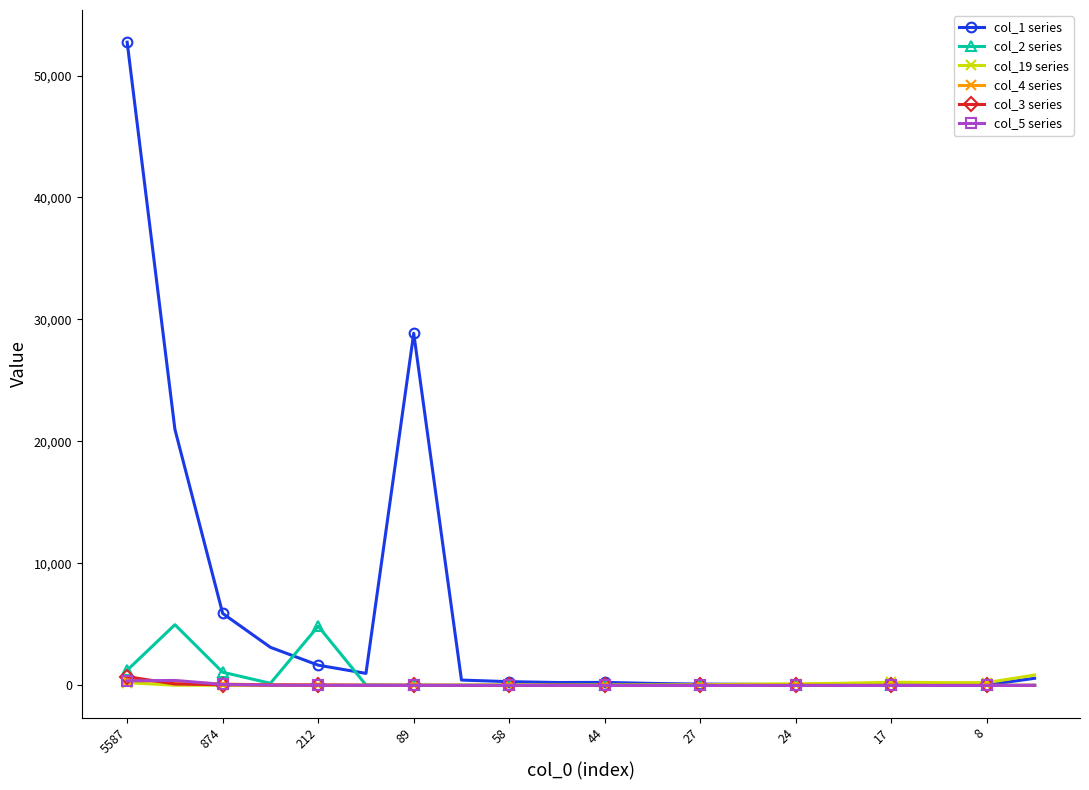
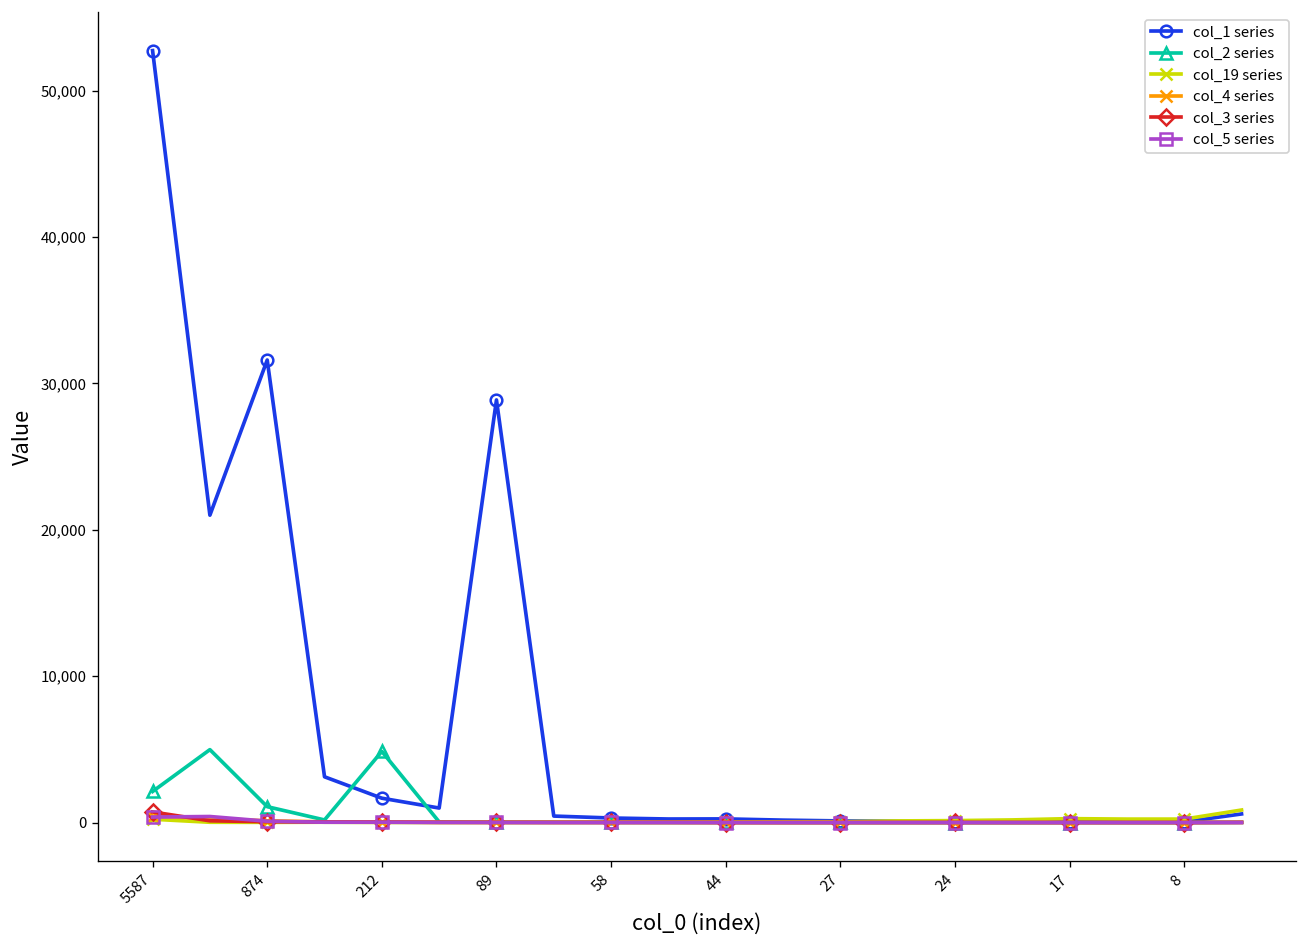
  {
    "col_1 series": {
      "5587": "52,700",
-     "874": "5,900",
+     "874": "31,600",
      "212": "1,700",
      "89": "28,900",
      "58": "300"
    },
    "col_2 series": {
-     "5587": "1,200",
+     "5587": "2,100",
      "874": "1,100",
      "212": "4,900"
    },
    "col_3 series": {
      "5587": "700"
    }
  }
